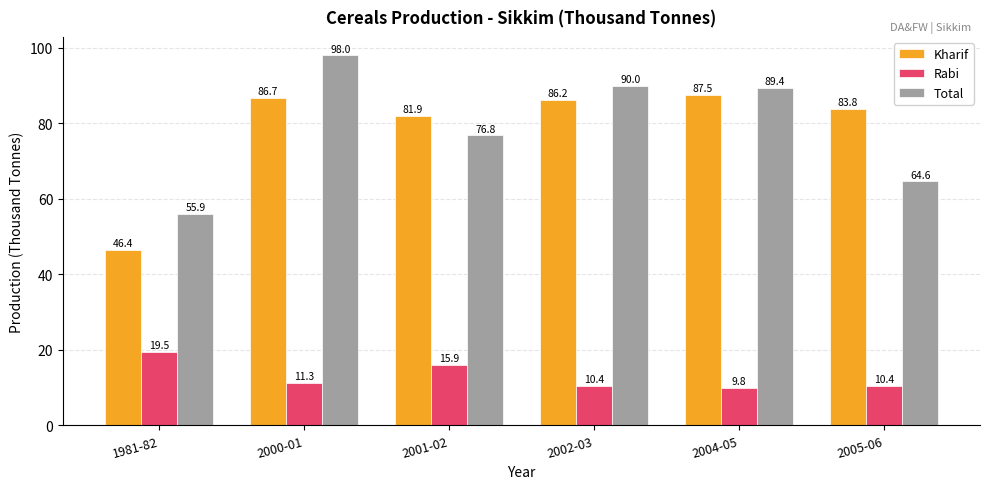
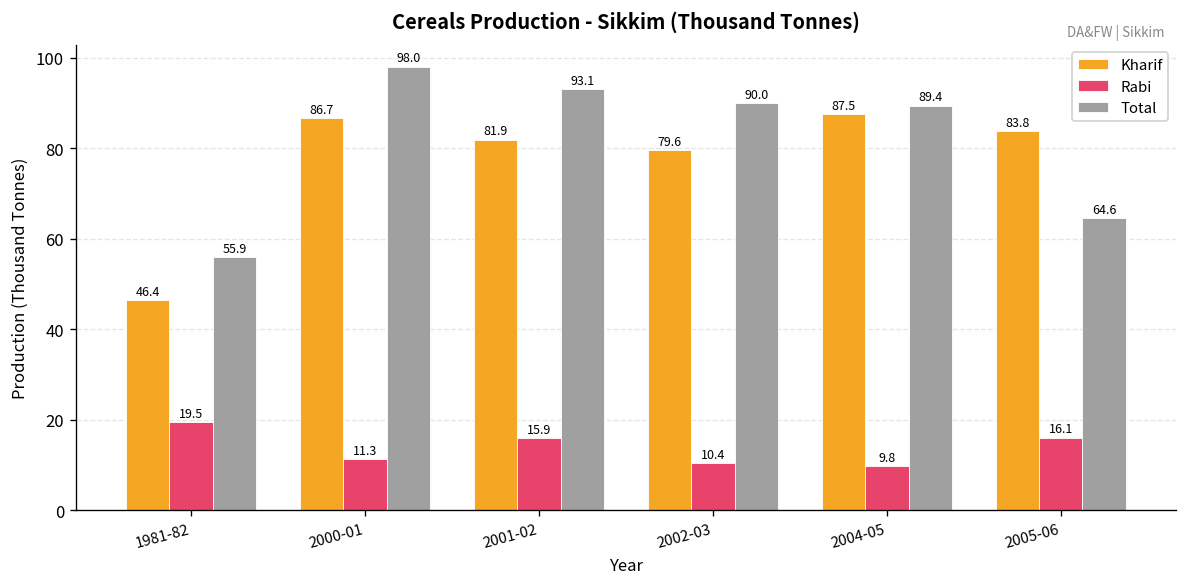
  {
    "Kharif": {
      "1981-82": 46.4,
      "2000-01": 86.7,
      "2001-02": 81.9,
-     "2002-03": 86.2,
+     "2002-03": 79.6,
      "2004-05": 87.5,
      "2005-06": 83.8
    },
    "Rabi": {
      "1981-82": 19.5,
      "2000-01": 11.3,
      "2001-02": 15.9,
      "2002-03": 10.4,
      "2004-05": 9.8,
-     "2005-06": 10.4
+     "2005-06": 16.1
    },
    "Total": {
      "1981-82": 55.9,
      "2000-01": 98.0,
-     "2001-02": 76.8,
+     "2001-02": 93.1,
      "2002-03": 90.0,
      "2004-05": 89.4,
      "2005-06": 64.6
    }
  }
